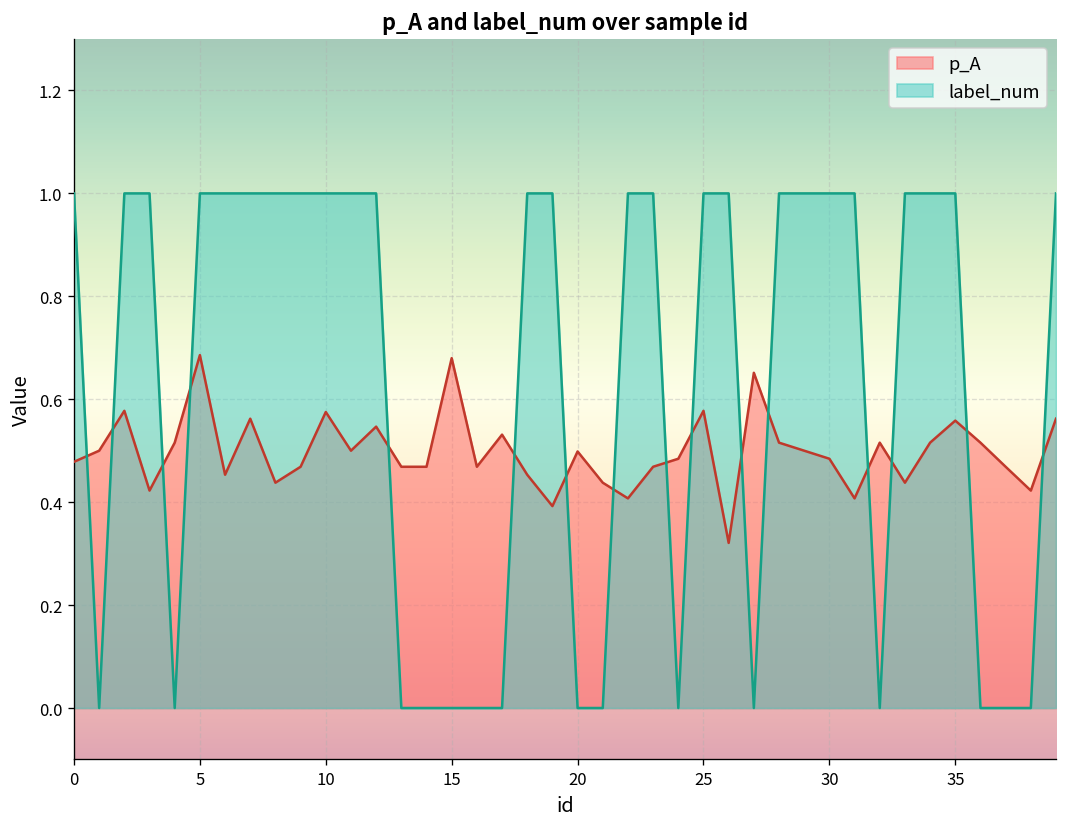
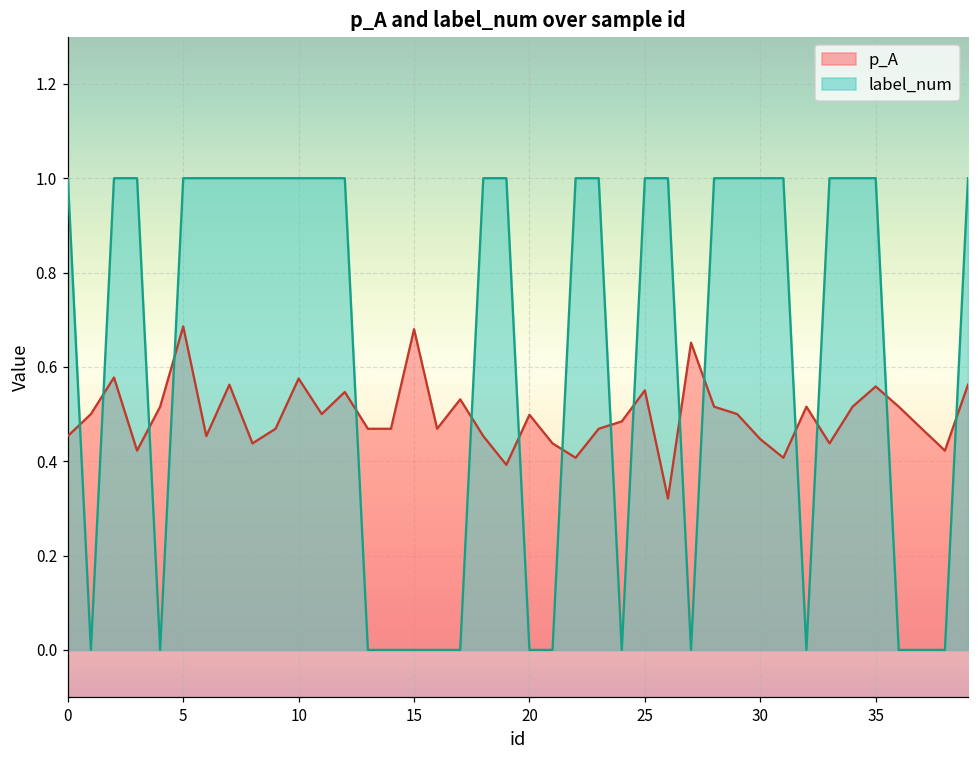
  {
    "p_A": {
-     "0": 0.48,
+     "0": 0.45,
      "5": 0.69,
      "10": 0.58,
      "15": 0.68,
      "20": 0.50,
-     "25": 0.58,
-     "30": 0.48,
+     "25": 0.55,
+     "30": 0.45,
      "35": 0.56
    },
    "label_num": {
      "0": 1.00,
      "5": 1.00,
      "10": 1.00,
      "15": 0.00,
      "20": 0.00,
      "25": 1.00,
      "30": 1.00,
      "35": 1.00
    }
  }
